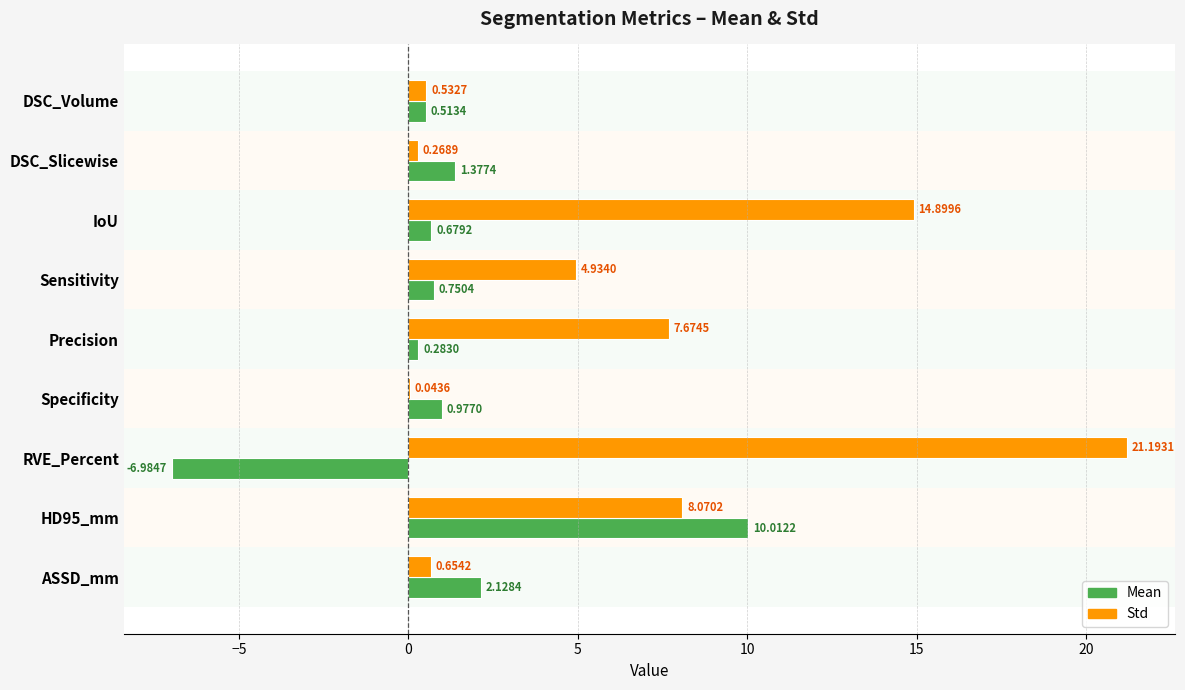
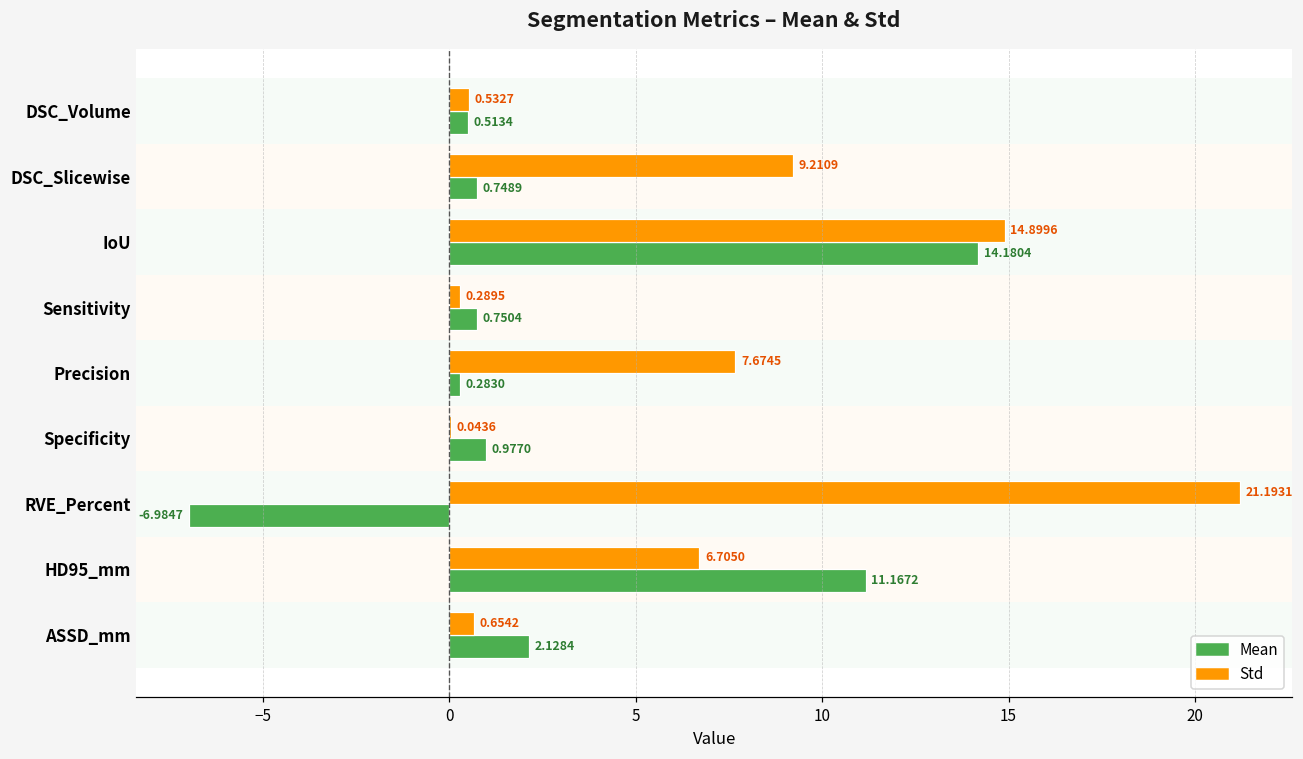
  {
    "Mean": {
      "DSC_Volume": 0.5134,
-     "DSC_Slicewise": 1.3774,
-     "IoU": 0.6792,
+     "DSC_Slicewise": 0.7489,
+     "IoU": 14.1804,
      "Sensitivity": 0.7504,
      "Precision": 0.2830,
      "Specificity": 0.9770,
      "RVE_Percent": -6.9847,
-     "HD95_mm": 10.0122,
+     "HD95_mm": 11.1672,
      "ASSD_mm": 2.1284
    },
    "Std": {
      "DSC_Volume": 0.5327,
-     "DSC_Slicewise": 0.2689,
+     "DSC_Slicewise": 9.2109,
      "IoU": 14.8996,
-     "Sensitivity": 4.9340,
+     "Sensitivity": 0.2895,
      "Precision": 7.6745,
      "Specificity": 0.0436,
      "RVE_Percent": 21.1931,
-     "HD95_mm": 8.0702,
+     "HD95_mm": 6.7050,
      "ASSD_mm": 0.6542
    }
  }
